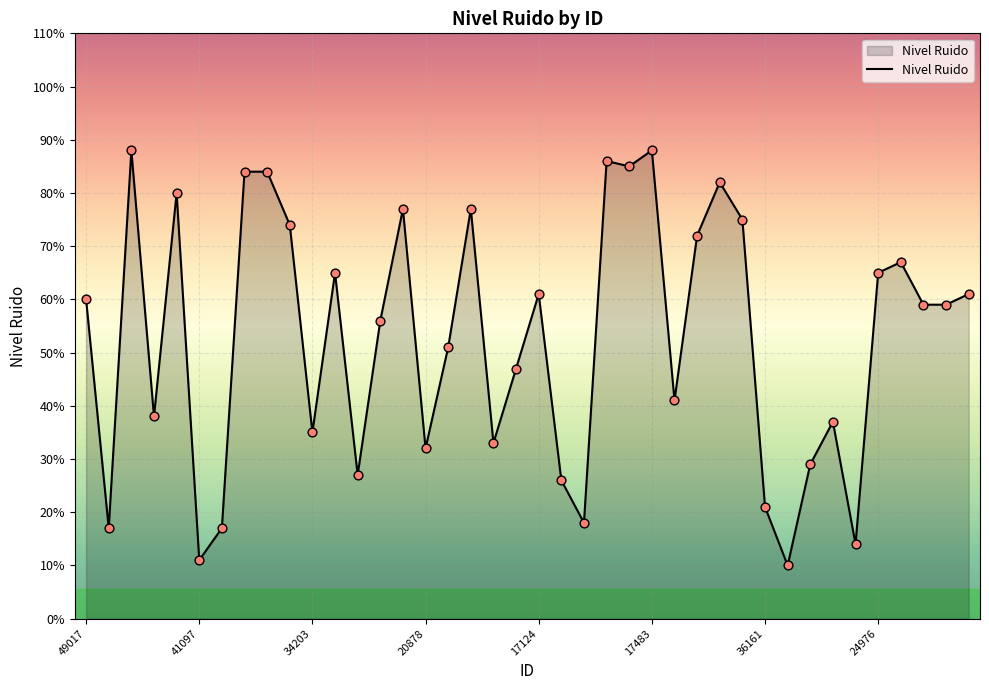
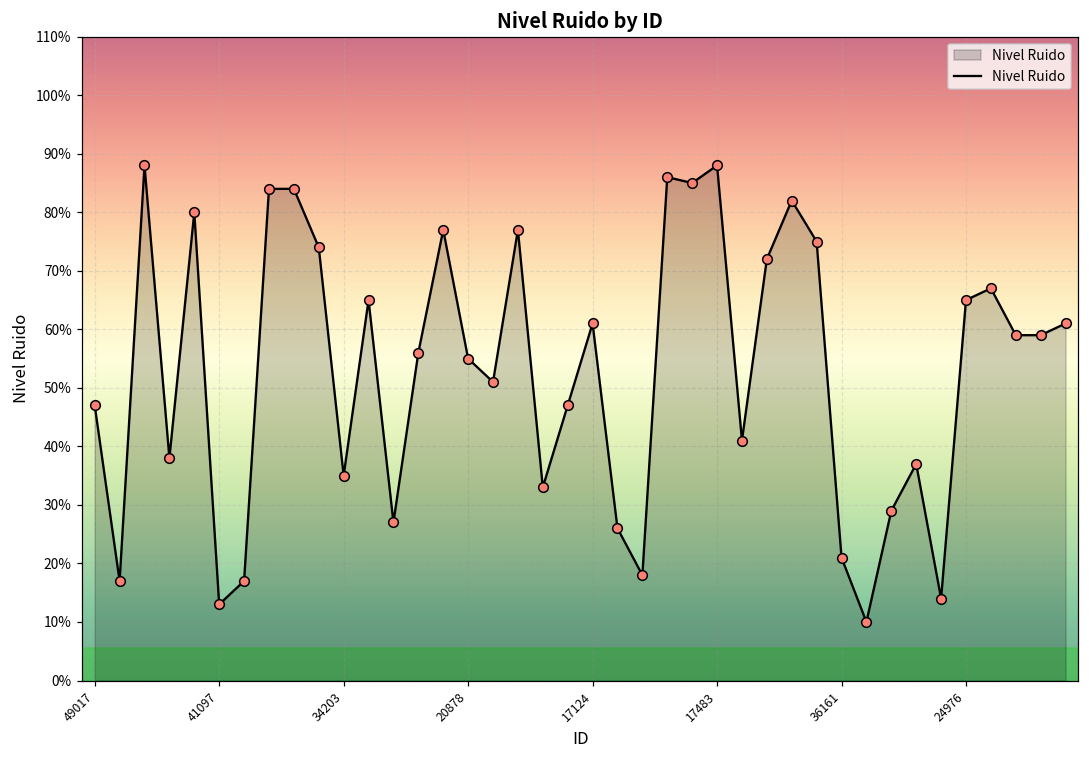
  {
-   "49017": "60%",
-   "41097": "11%",
+   "49017": "47%",
+   "41097": "13%",
    "34203": "35%",
-   "20878": "32%",
+   "20878": "55%",
    "17124": "61%",
    "17483": "88%",
    "36161": "21%",
    "24976": "65%"
  }
